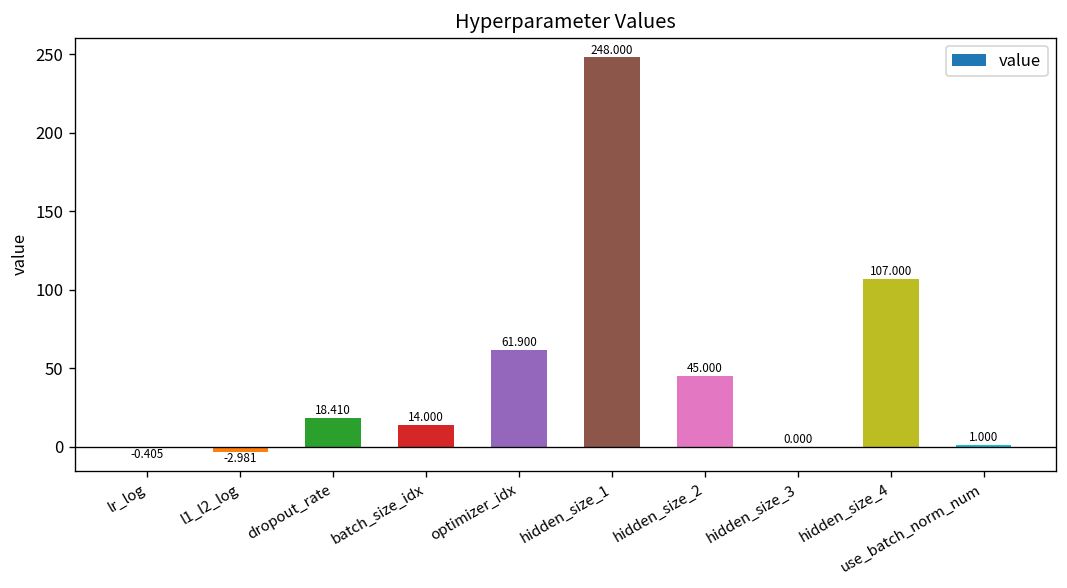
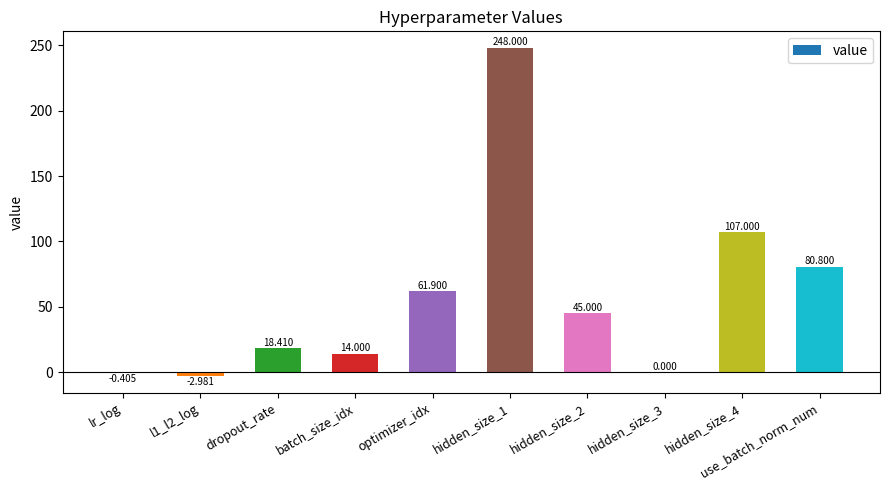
  {
    "lr_log": -0.405,
    "l1_l2_log": -2.981,
    "dropout_rate": 18.410,
    "batch_size_idx": 14.000,
    "optimizer_idx": 61.900,
    "hidden_size_1": 248.000,
    "hidden_size_2": 45.000,
    "hidden_size_3": 0.000,
    "hidden_size_4": 107.000,
-   "use_batch_norm_num": 1.000
+   "use_batch_norm_num": 80.800
  }
